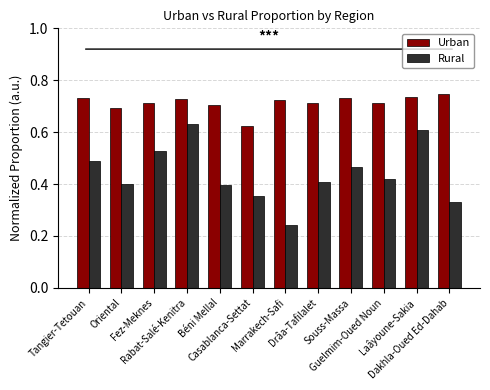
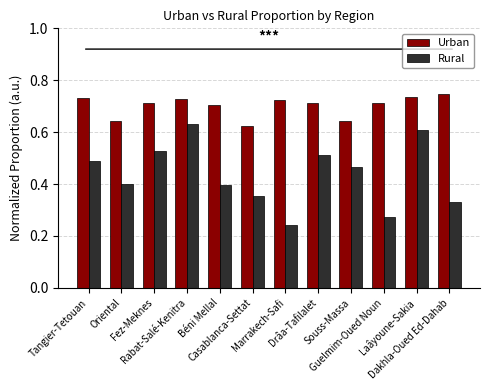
  {
    "Urban": {
      "Tangier-Tetouan": 0.73,
-     "Oriental": 0.69,
+     "Oriental": 0.64,
      "Fez-Meknes": 0.71,
      "Rabat-Salé-Kenitra": 0.73,
      "Béni Mellal": 0.71,
      "Casablanca-Settat": 0.62,
      "Marrakech-Safi": 0.73,
      "Drâa-Tafilalet": 0.71,
-     "Souss-Massa": 0.73,
+     "Souss-Massa": 0.64,
      "Guelmim-Oued Noun": 0.71,
      "Laâyoune-Sakia": 0.74,
      "Dakhla-Oued Ed-Dahab": 0.75
    },
    "Rural": {
      "Tangier-Tetouan": 0.49,
      "Oriental": 0.40,
      "Fez-Meknes": 0.53,
      "Rabat-Salé-Kenitra": 0.63,
      "Béni Mellal": 0.40,
      "Casablanca-Settat": 0.35,
      "Marrakech-Safi": 0.24,
-     "Drâa-Tafilalet": 0.41,
+     "Drâa-Tafilalet": 0.51,
      "Souss-Massa": 0.46,
-     "Guelmim-Oued Noun": 0.42,
+     "Guelmim-Oued Noun": 0.27,
      "Laâyoune-Sakia": 0.61,
      "Dakhla-Oued Ed-Dahab": 0.33
    }
  }
